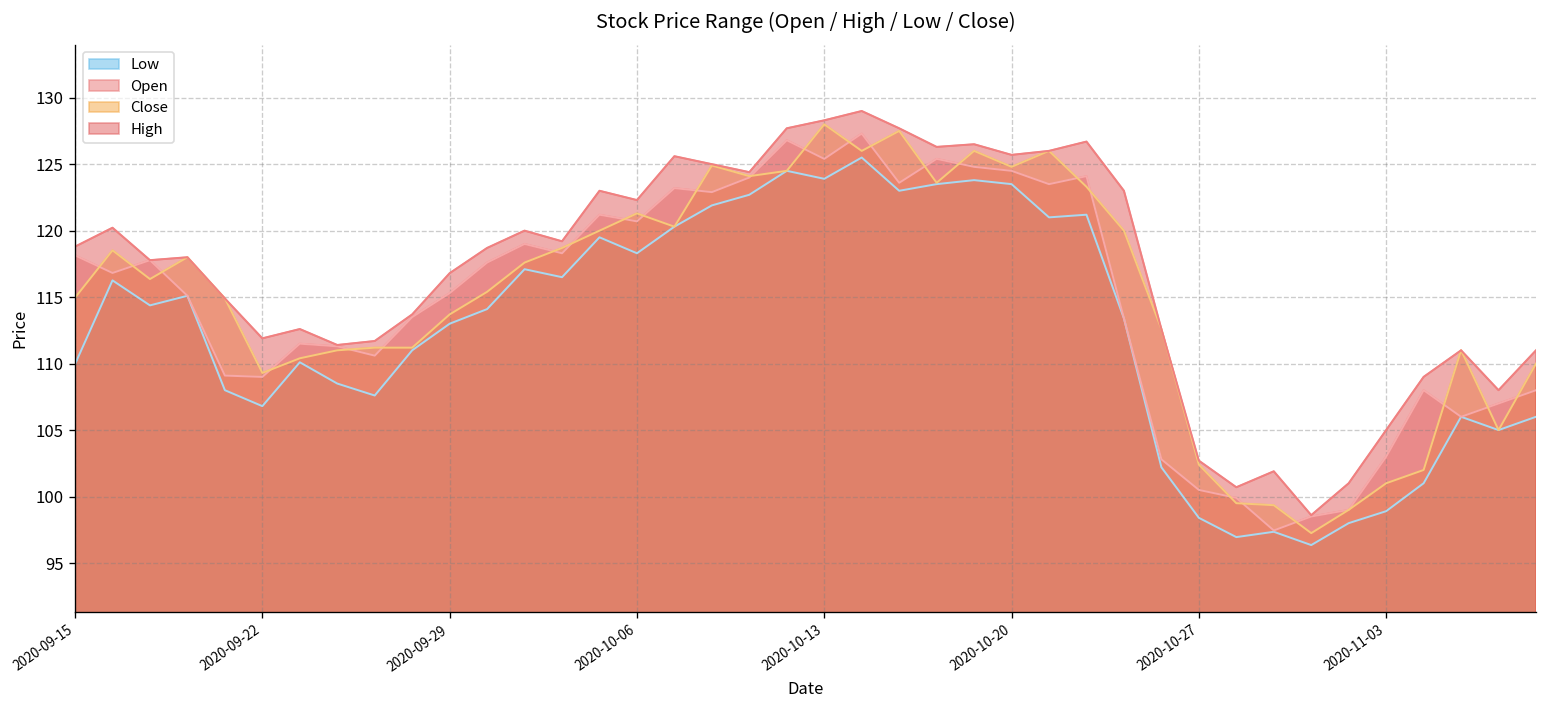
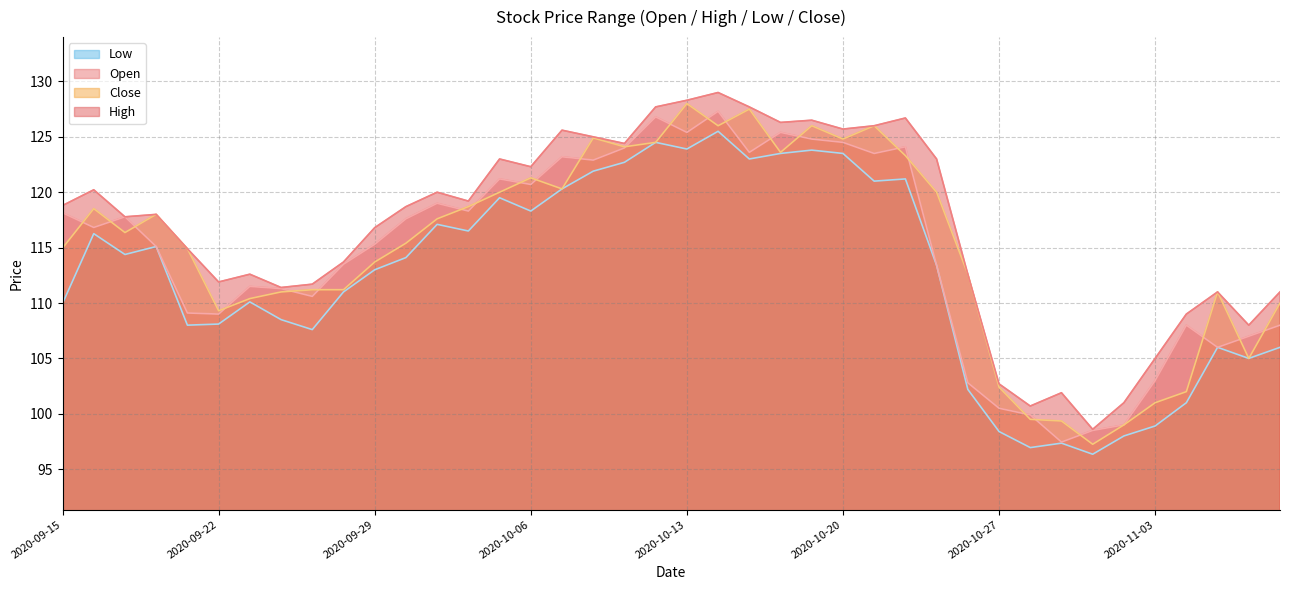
  {
    "Low": {
      "2020-09-15": 110.0,
-     "2020-09-22": 106.8,
+     "2020-09-22": 108.1,
      "2020-09-29": 113.0,
      "2020-10-06": 118.3,
      "2020-10-13": 123.9,
      "2020-10-20": 123.5,
      "2020-10-27": 98.4,
      "2020-11-03": 98.9
    }
  }
